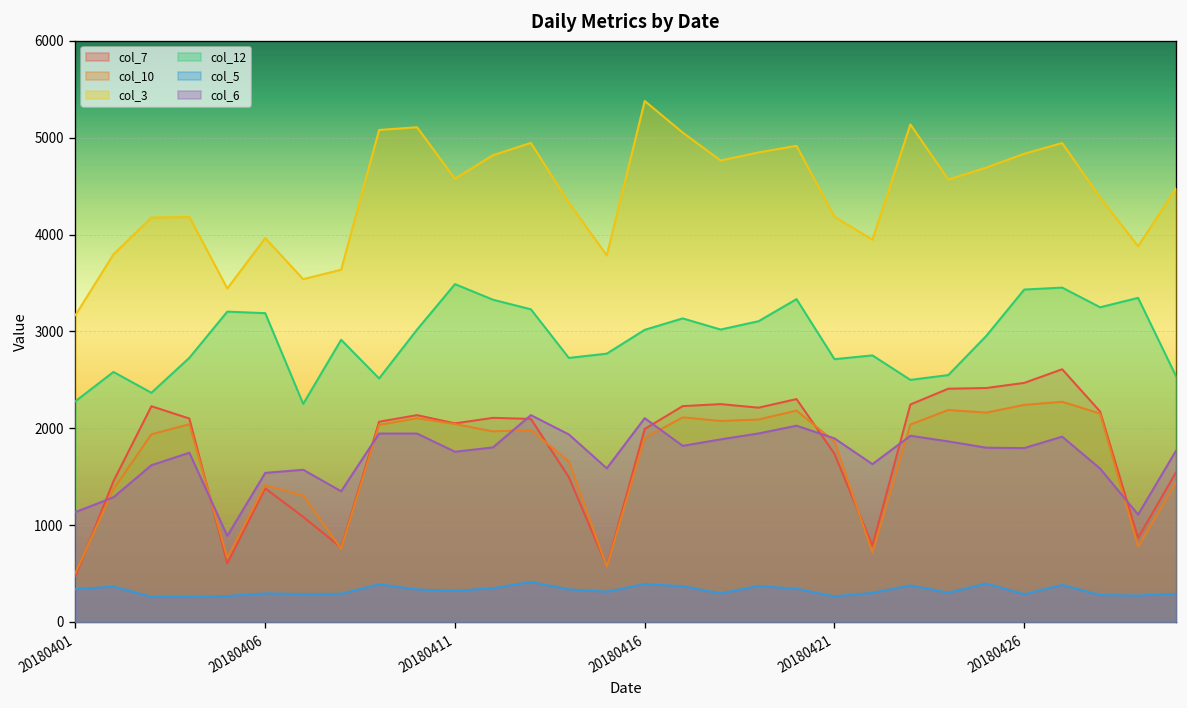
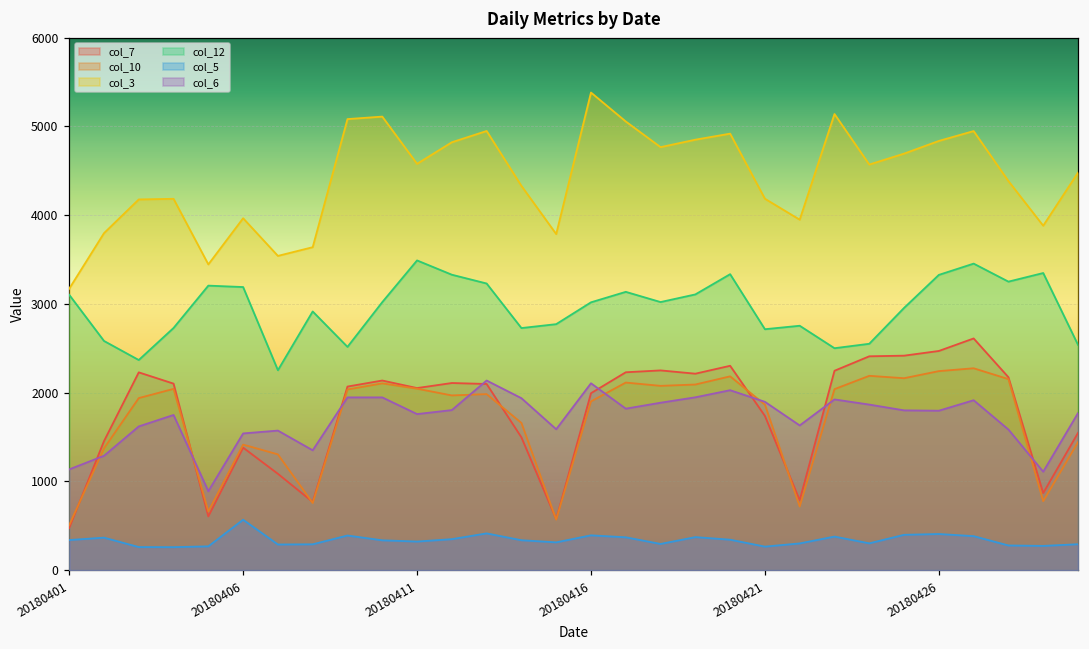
  {
    "col_12": {
-     "20180401": 2300,
+     "20180401": 3100,
      "20180406": 3200,
      "20180411": 3500,
      "20180416": 3000,
      "20180421": 2700,
-     "20180426": 3400
+     "20180426": 3300
    },
    "col_5": {
      "20180401": 300,
-     "20180406": 300,
+     "20180406": 600,
      "20180411": 300,
      "20180416": 400,
      "20180421": 300,
-     "20180426": 300
+     "20180426": 400
    },
    "col_6": {
      "20180401": 1100,
      "20180406": 1500,
      "20180411": 1800,
      "20180416": 2100,
      "20180421": 1900,
      "20180426": 1800
    }
  }
